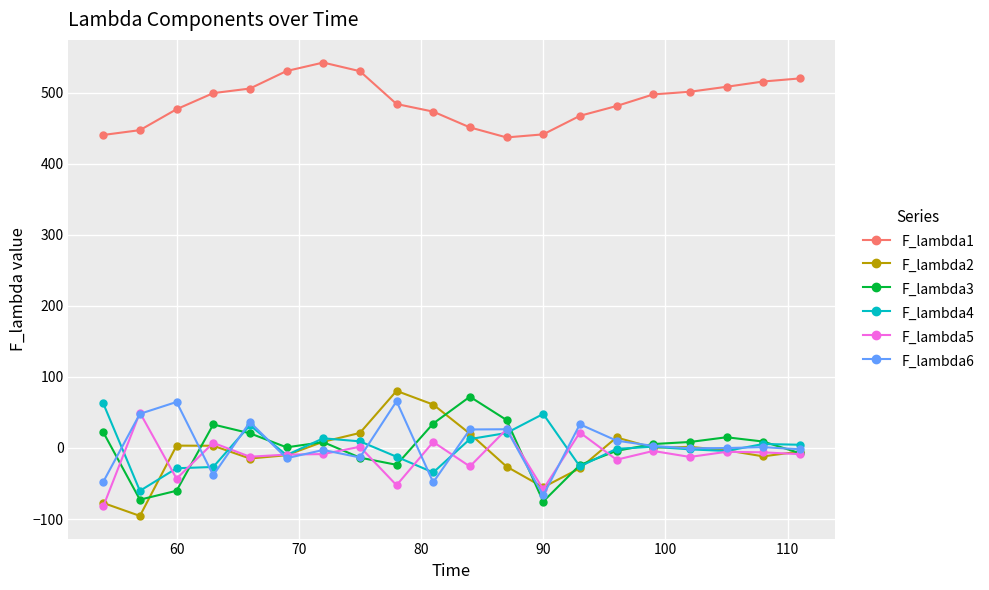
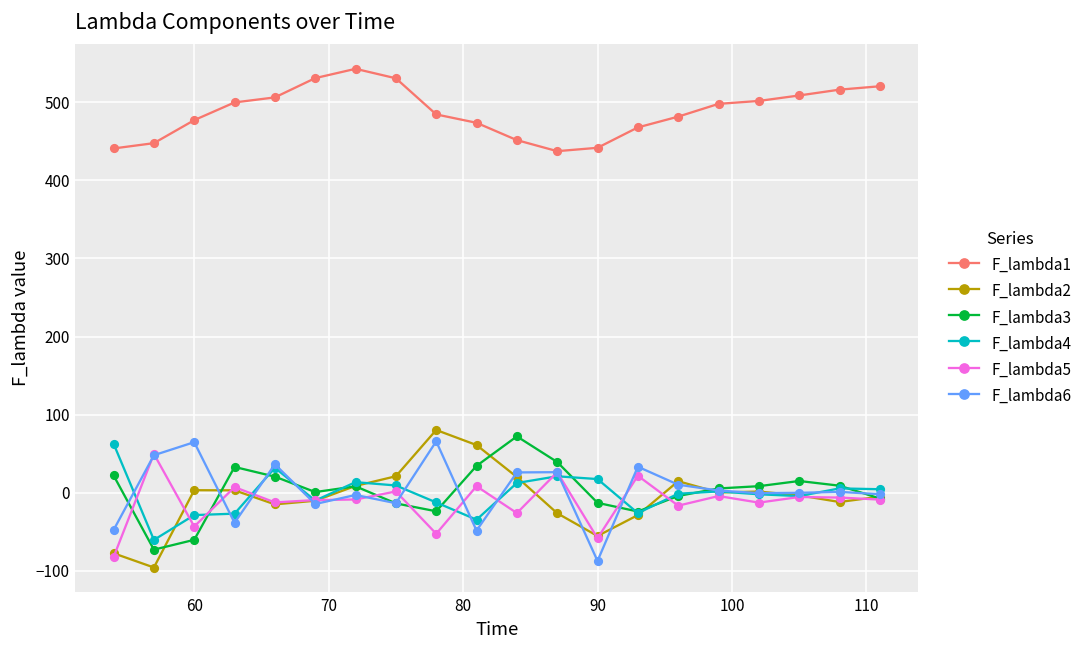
  {
    "F_lambda1": {
      "60": 480,
      "90": 440
    },
    "F_lambda2": {
      "60": 0
    },
    "F_lambda3": {
      "60": -60,
-     "90": -80
+     "90": -10
    },
    "F_lambda4": {
      "60": -30,
-     "90": 50
+     "90": 20
    },
    "F_lambda5": {
      "60": -40
    },
    "F_lambda6": {
      "60": 60,
-     "90": -70
+     "90": -90
    }
  }
